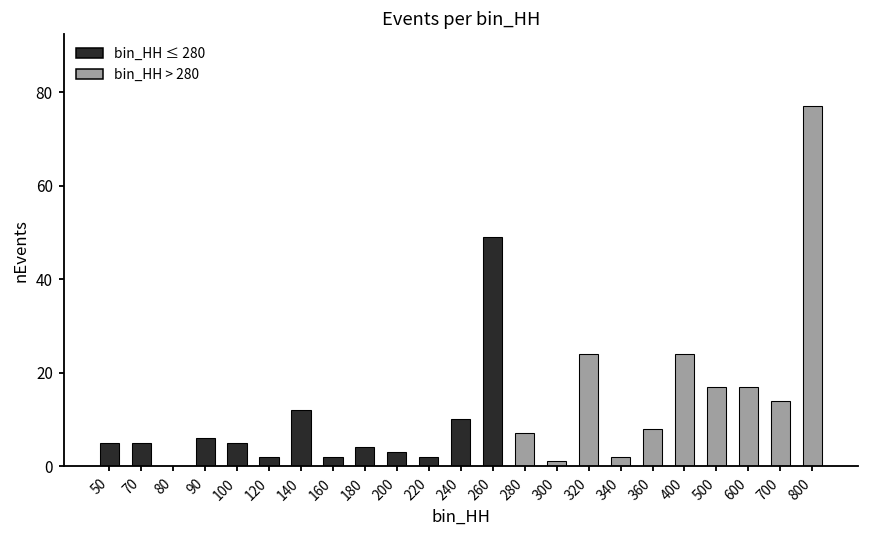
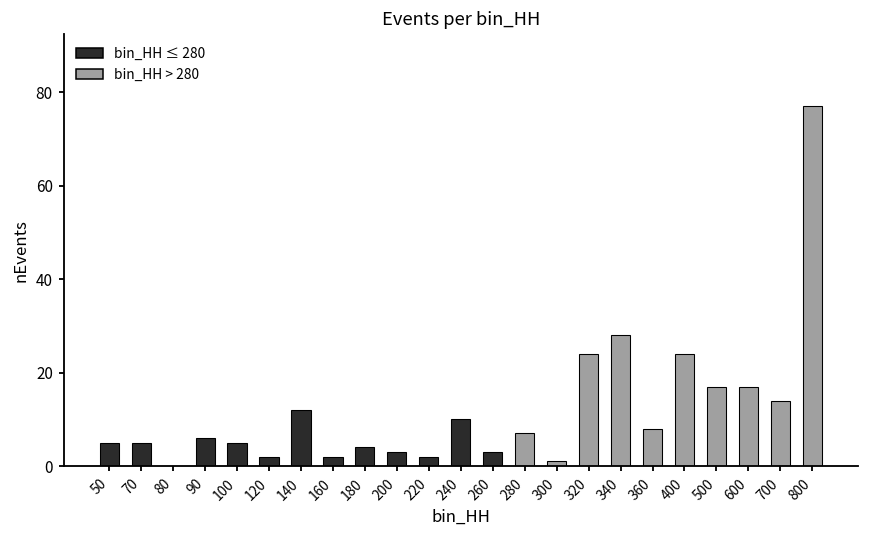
  {
    "50": 5,
    "70": 5,
    "80": 0,
    "90": 6,
    "100": 5,
    "120": 2,
    "140": 12,
    "160": 2,
    "180": 4,
    "200": 3,
    "220": 2,
    "240": 10,
-   "260": 49,
+   "260": 3,
    "280": 7,
    "300": 1,
    "320": 24,
-   "340": 2,
+   "340": 28,
    "360": 8,
    "400": 24,
    "500": 17,
    "600": 17,
    "700": 14,
    "800": 77
  }
